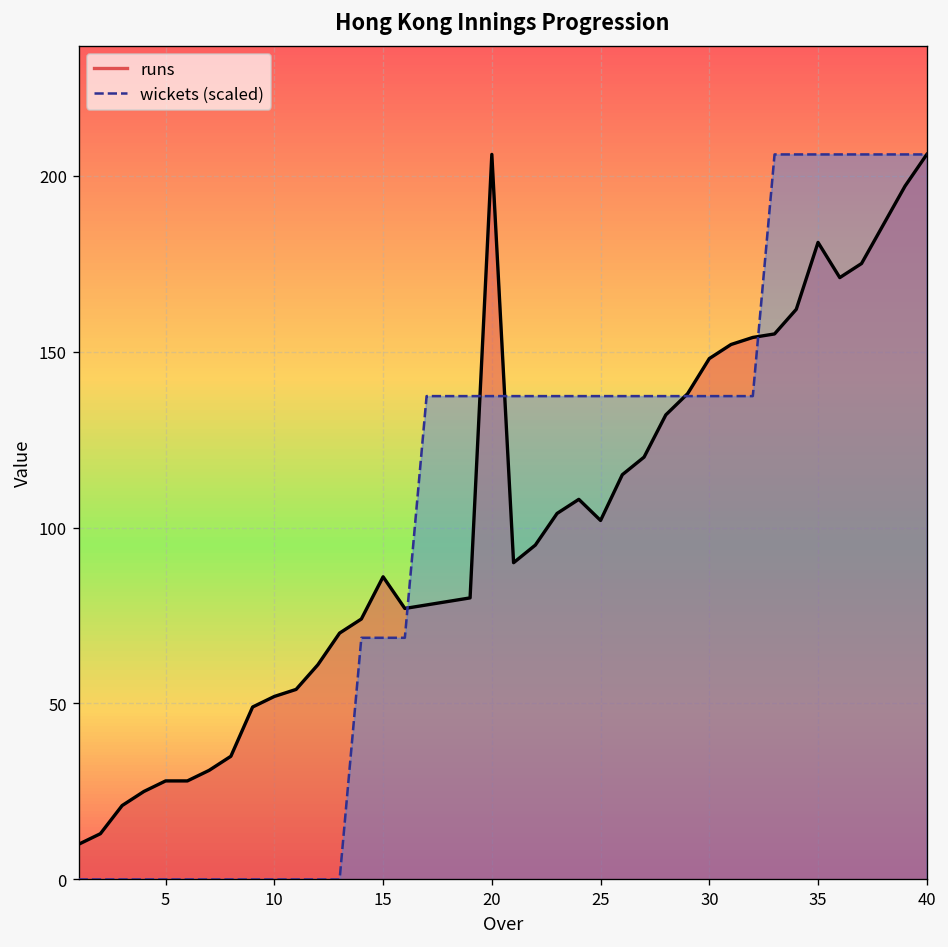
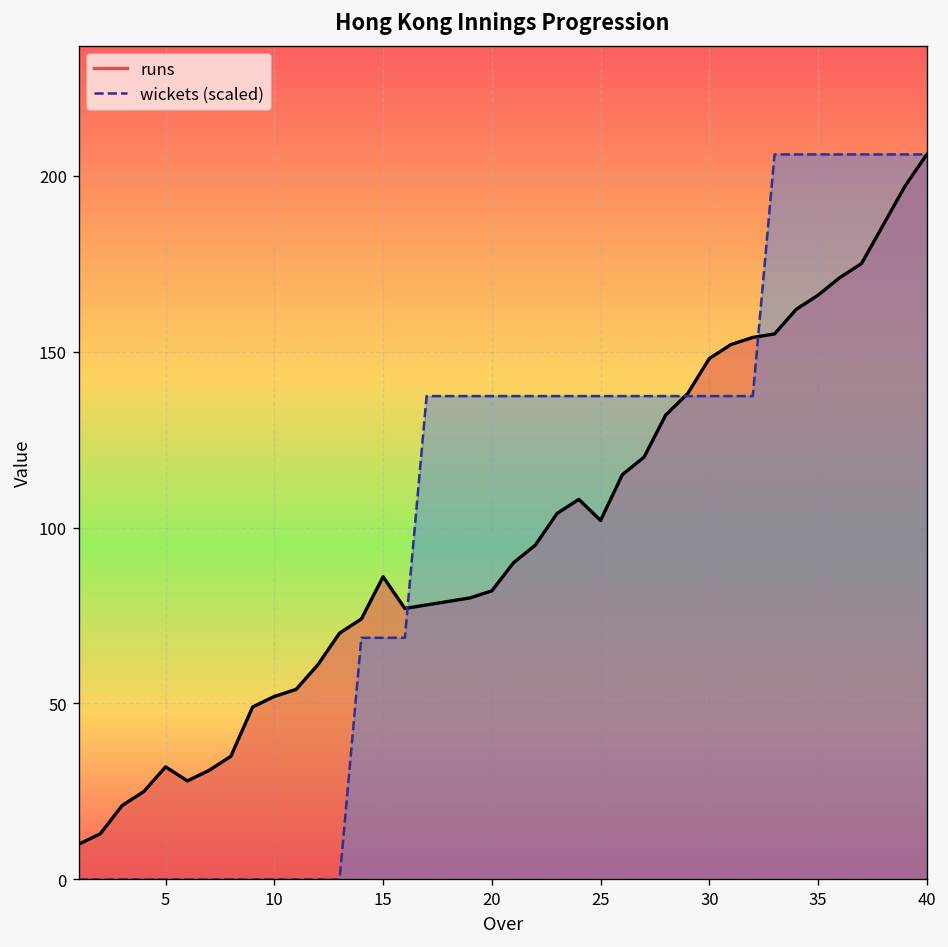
  {
    "runs": {
-     "5": 28,
+     "5": 32,
      "10": 52,
      "15": 86,
-     "20": 206,
+     "20": 82,
      "25": 102,
      "30": 148,
-     "35": 181
+     "35": 166
    }
  }
